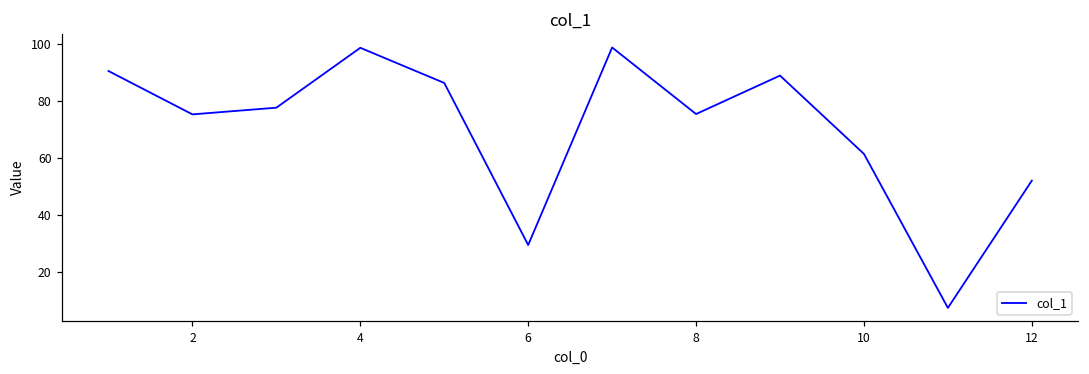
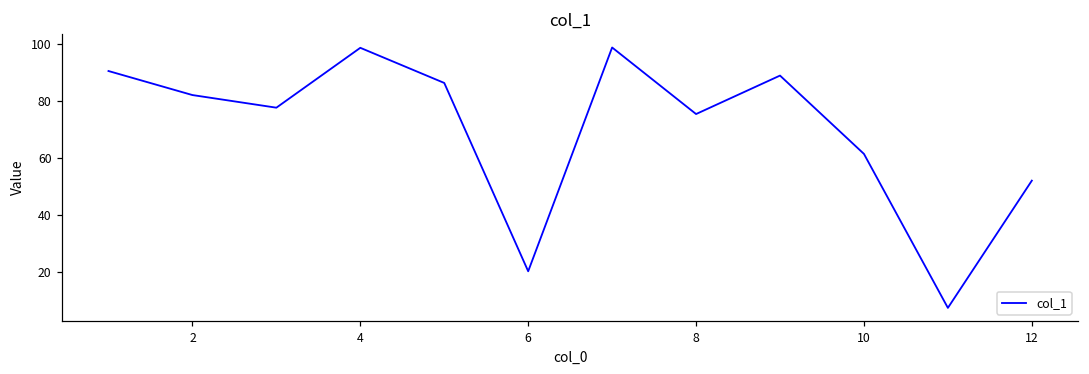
  {
-   "2": 75,
+   "2": 82,
    "4": 99,
-   "6": 30,
+   "6": 20,
    "8": 75,
    "10": 61,
    "12": 52
  }
